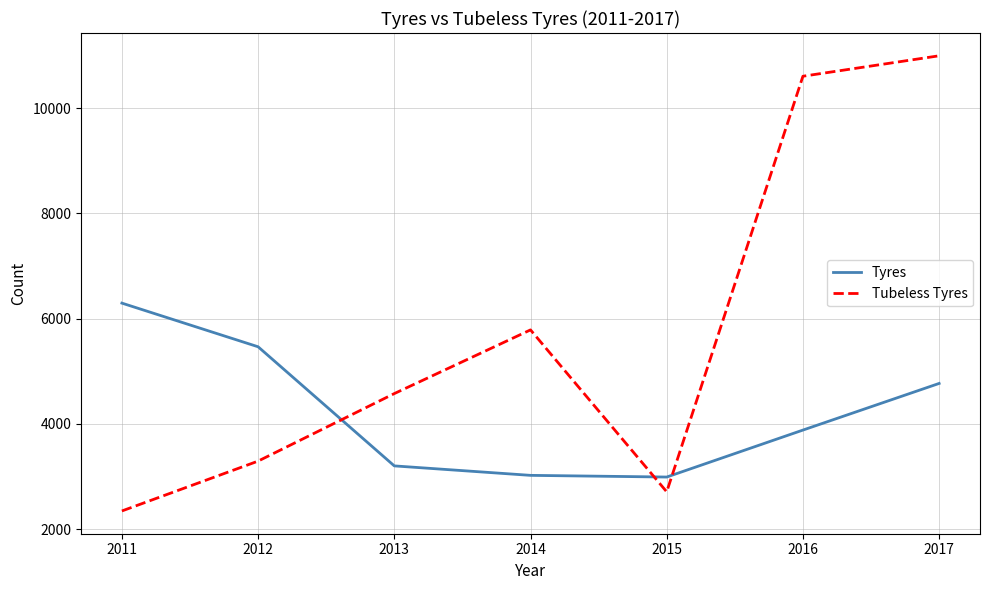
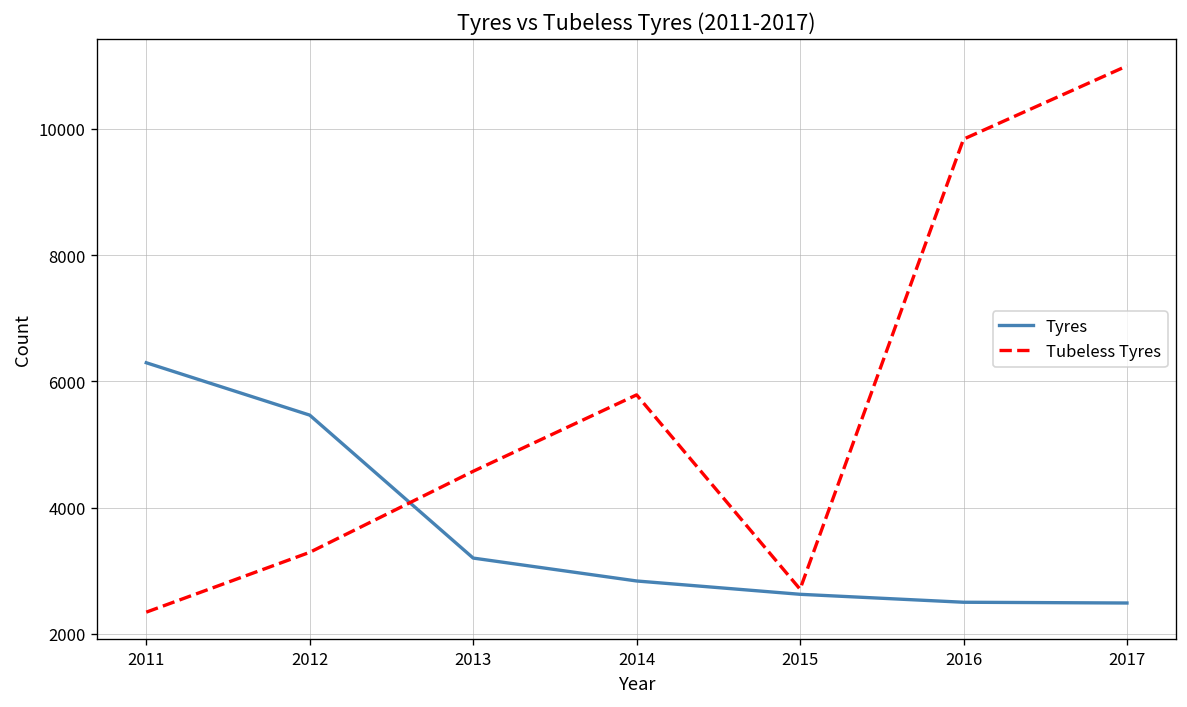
  {
    "Tyres": {
      "2011": 6300,
      "2012": 5500,
      "2013": 3200,
-     "2014": 3000,
-     "2015": 3000,
-     "2016": 3900,
-     "2017": 4800
+     "2014": 2800,
+     "2015": 2600,
+     "2016": 2500,
+     "2017": 2500
    },
    "Tubeless Tyres": {
      "2011": 2300,
      "2012": 3300,
      "2013": 4600,
      "2014": 5800,
      "2015": 2700,
-     "2016": 10600,
+     "2016": 9800,
      "2017": 11000
    }
  }
